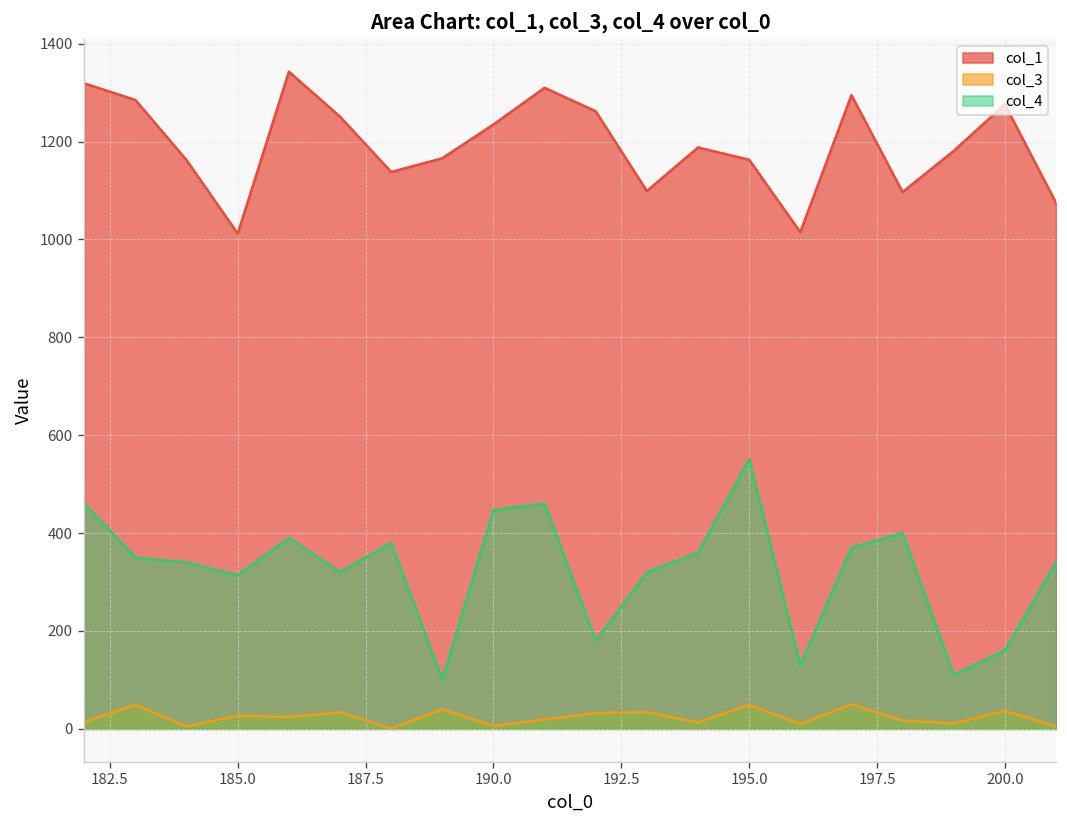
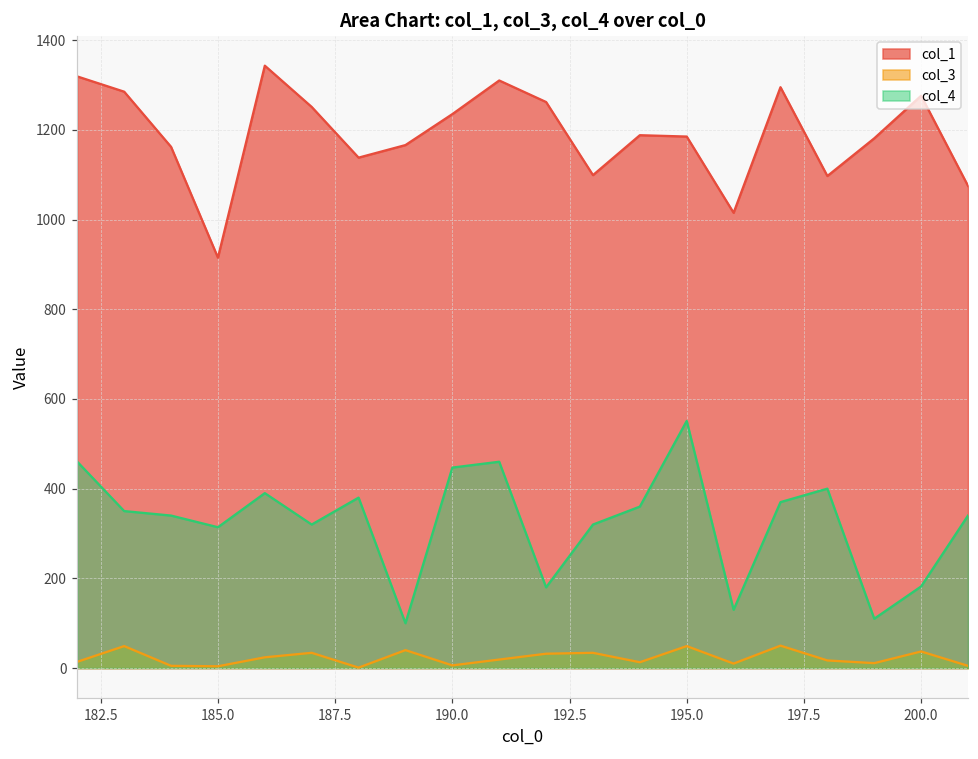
  {
    "col_1": {
-     "185.0": 1010,
+     "185.0": 920,
      "190.0": 1240,
-     "195.0": 1160
+     "195.0": 1190
    },
    "col_3": {
-     "185.0": 30,
+     "185.0": 0,
      "190.0": 10,
      "195.0": 50,
      "200.0": 40
    },
    "col_4": {
      "185.0": 310,
      "190.0": 450,
      "195.0": 550,
-     "200.0": 160
+     "200.0": 180
    }
  }
